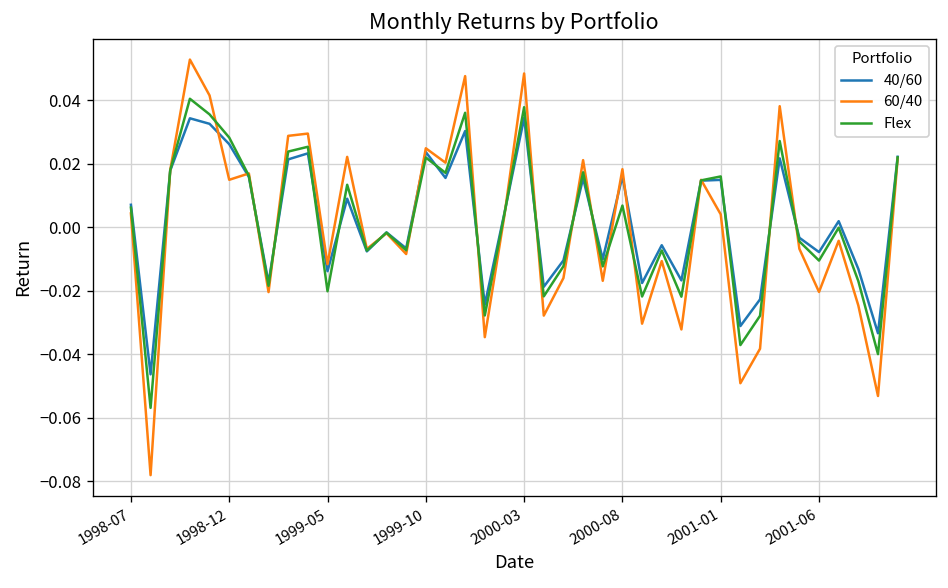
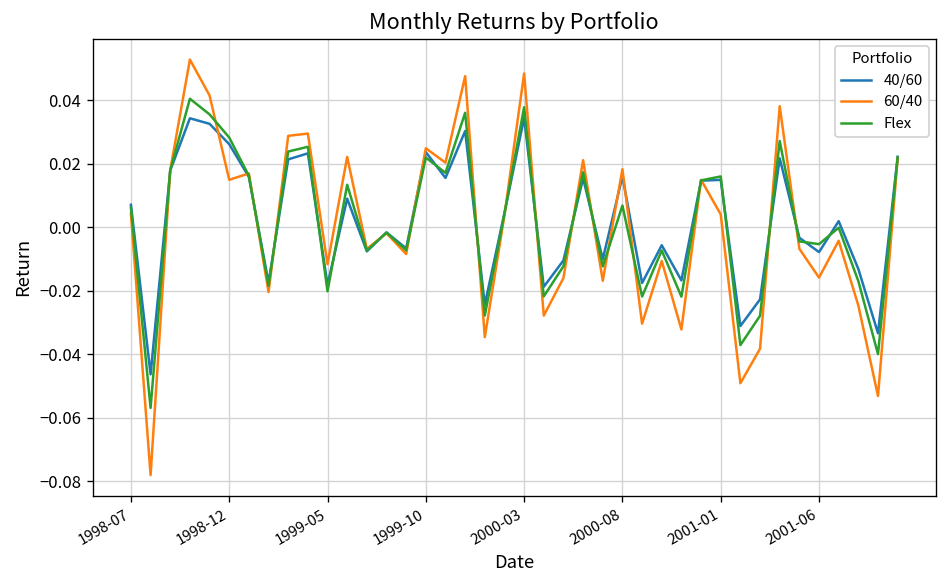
  {
    "40/60": {
      "1998-12": 0.026,
-     "1999-05": -0.014,
+     "1999-05": -0.018,
      "1999-10": 0.024,
      "2000-03": 0.034,
      "2000-08": 0.016,
      "2001-01": 0.015,
      "2001-06": -0.008
    },
    "60/40": {
      "1998-07": 0.004,
      "1998-12": 0.015,
      "1999-05": -0.012,
      "1999-10": 0.025,
      "2000-03": 0.048,
      "2000-08": 0.018,
      "2001-01": 0.004,
-     "2001-06": -0.020
+     "2001-06": -0.016
    },
    "Flex": {
      "1998-12": 0.028,
      "1999-05": -0.020,
      "1999-10": 0.022,
      "2000-03": 0.038,
      "2000-08": 0.007,
      "2001-01": 0.016,
-     "2001-06": -0.010
+     "2001-06": -0.005
    }
  }
